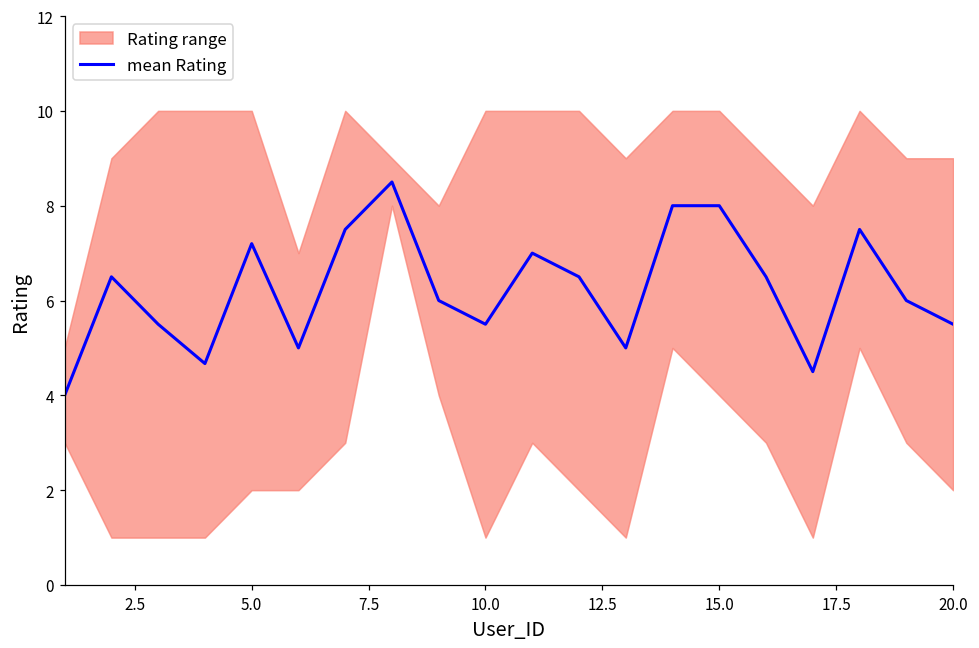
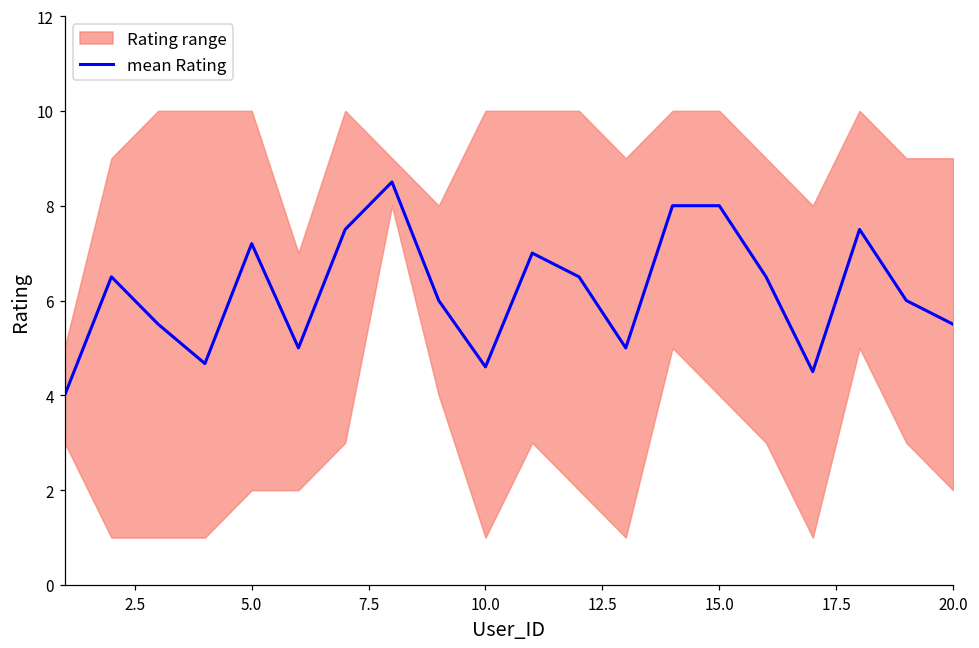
  {
    "mean Rating": {
      "5.0": 7.2,
-     "10.0": 5.5,
+     "10.0": 4.6,
      "15.0": 8.0,
      "20.0": 5.5
    }
  }
